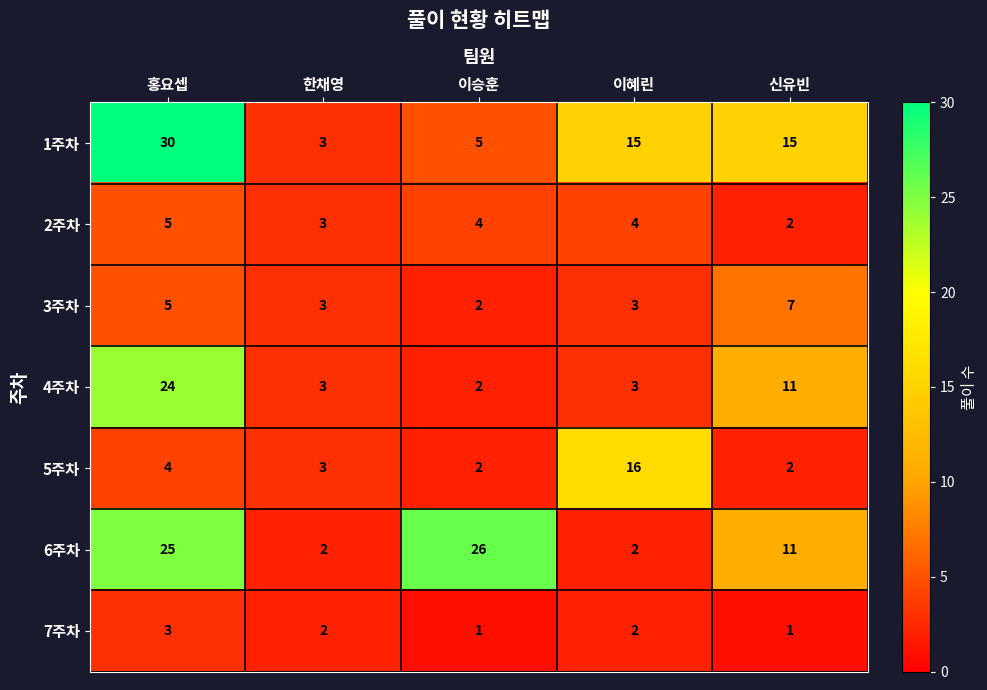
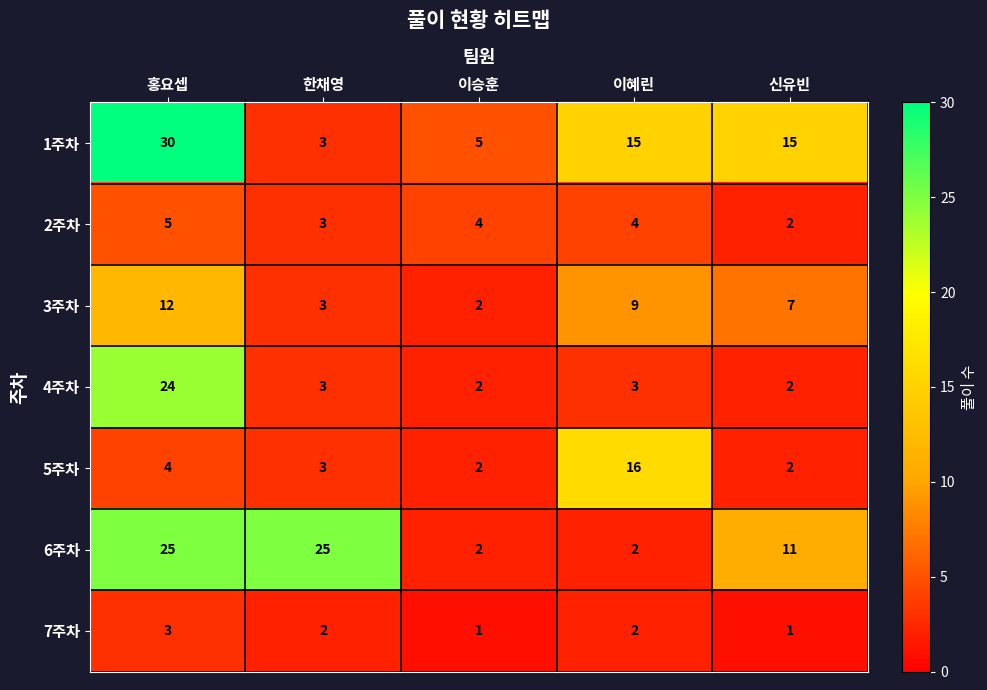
  {
    "1주차": {
      "홍요셉": 30,
      "한채영": 3,
      "이승훈": 5,
      "이혜린": 15,
      "신유빈": 15
    },
    "2주차": {
      "홍요셉": 5,
      "한채영": 3,
      "이승훈": 4,
      "이혜린": 4,
      "신유빈": 2
    },
    "3주차": {
-     "홍요셉": 5,
+     "홍요셉": 12,
      "한채영": 3,
      "이승훈": 2,
-     "이혜린": 3,
+     "이혜린": 9,
      "신유빈": 7
    },
    "4주차": {
      "홍요셉": 24,
      "한채영": 3,
      "이승훈": 2,
      "이혜린": 3,
-     "신유빈": 11
+     "신유빈": 2
    },
    "5주차": {
      "홍요셉": 4,
      "한채영": 3,
      "이승훈": 2,
      "이혜린": 16,
      "신유빈": 2
    },
    "6주차": {
      "홍요셉": 25,
-     "한채영": 2,
-     "이승훈": 26,
+     "한채영": 25,
+     "이승훈": 2,
      "이혜린": 2,
      "신유빈": 11
    },
    "7주차": {
      "홍요셉": 3,
      "한채영": 2,
      "이승훈": 1,
      "이혜린": 2,
      "신유빈": 1
    }
  }
